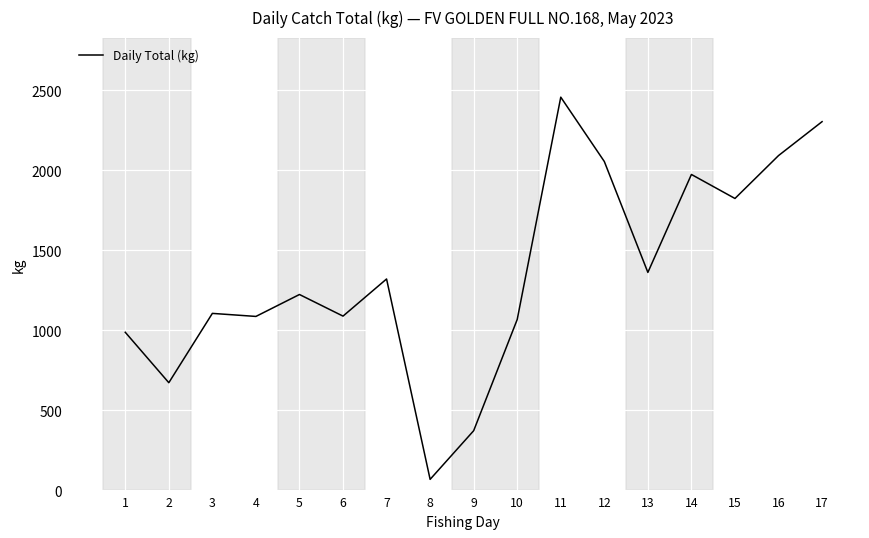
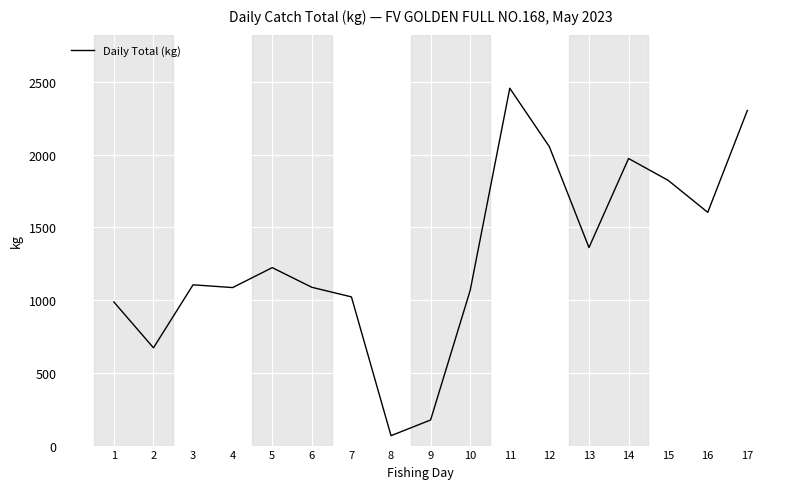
  {
    "1": 990,
    "2": 670,
    "3": 1110,
    "4": 1090,
    "5": 1220,
    "6": 1090,
-   "7": 1320,
+   "7": 1020,
    "8": 70,
-   "9": 370,
+   "9": 180,
    "10": 1070,
    "11": 2460,
    "12": 2050,
    "13": 1360,
    "14": 1970,
    "15": 1820,
-   "16": 2090,
+   "16": 1600,
    "17": 2300
  }
